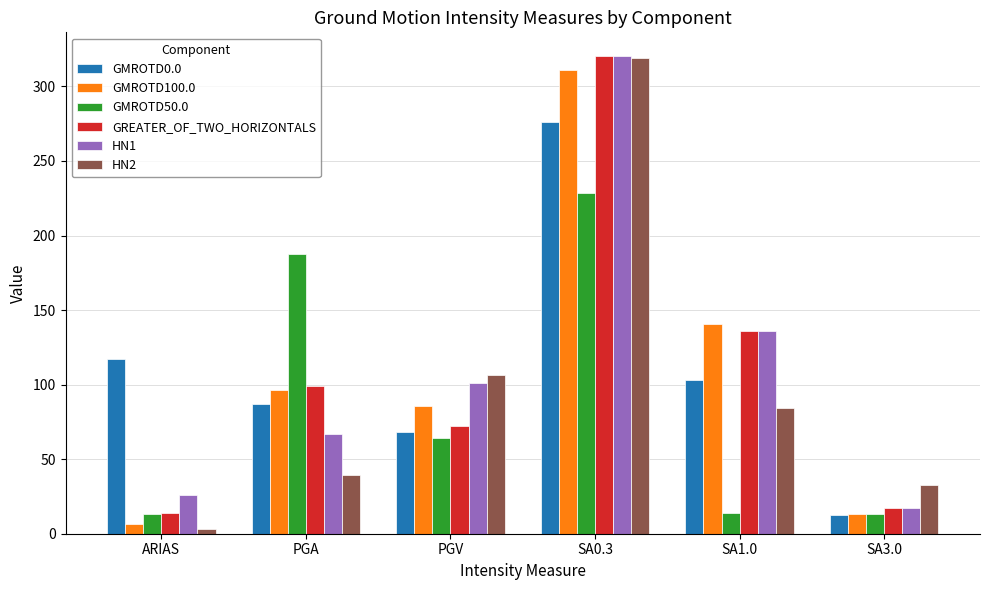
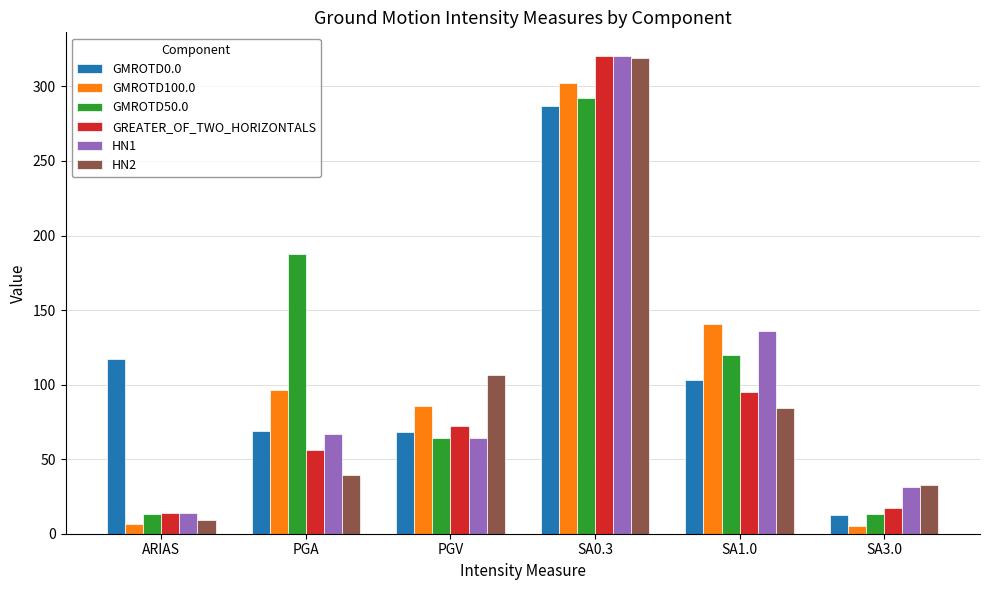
  {
    "GMROTD0.0": {
      "ARIAS": 117,
-     "PGA": 87,
+     "PGA": 69,
      "PGV": 68,
-     "SA0.3": 276,
+     "SA0.3": 287,
      "SA1.0": 103,
      "SA3.0": 13
    },
    "GMROTD100.0": {
      "ARIAS": 6,
      "PGA": 96,
      "PGV": 85,
-     "SA0.3": 311,
+     "SA0.3": 303,
      "SA1.0": 141,
-     "SA3.0": 13
+     "SA3.0": 5
    },
    "GMROTD50.0": {
      "ARIAS": 13,
      "PGA": 188,
      "PGV": 64,
-     "SA0.3": 228,
-     "SA1.0": 14,
+     "SA0.3": 293,
+     "SA1.0": 120,
      "SA3.0": 13
    },
    "GREATER_OF_TWO_HORIZONTALS": {
      "ARIAS": 14,
-     "PGA": 99,
+     "PGA": 56,
      "PGV": 72,
      "SA0.3": 320,
-     "SA1.0": 136,
+     "SA1.0": 95,
      "SA3.0": 17
    },
    "HN1": {
-     "ARIAS": 26,
+     "ARIAS": 14,
      "PGA": 67,
-     "PGV": 101,
+     "PGV": 64,
      "SA0.3": 320,
      "SA1.0": 136,
-     "SA3.0": 17
+     "SA3.0": 31
    },
    "HN2": {
-     "ARIAS": 3,
+     "ARIAS": 9,
      "PGA": 39,
      "PGV": 107,
      "SA0.3": 319,
      "SA1.0": 84,
      "SA3.0": 33
    }
  }
